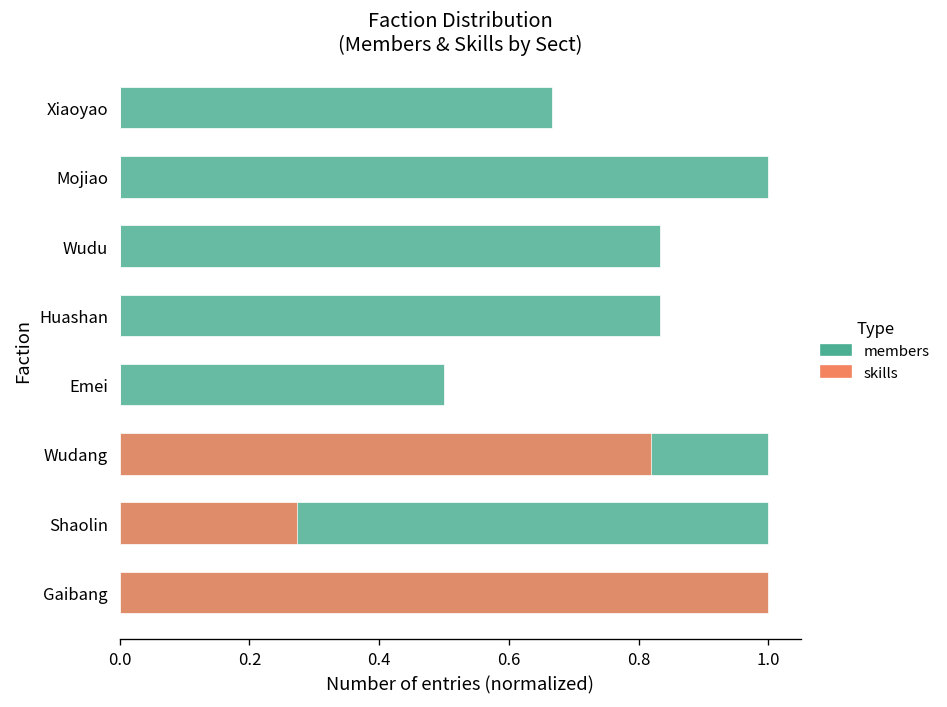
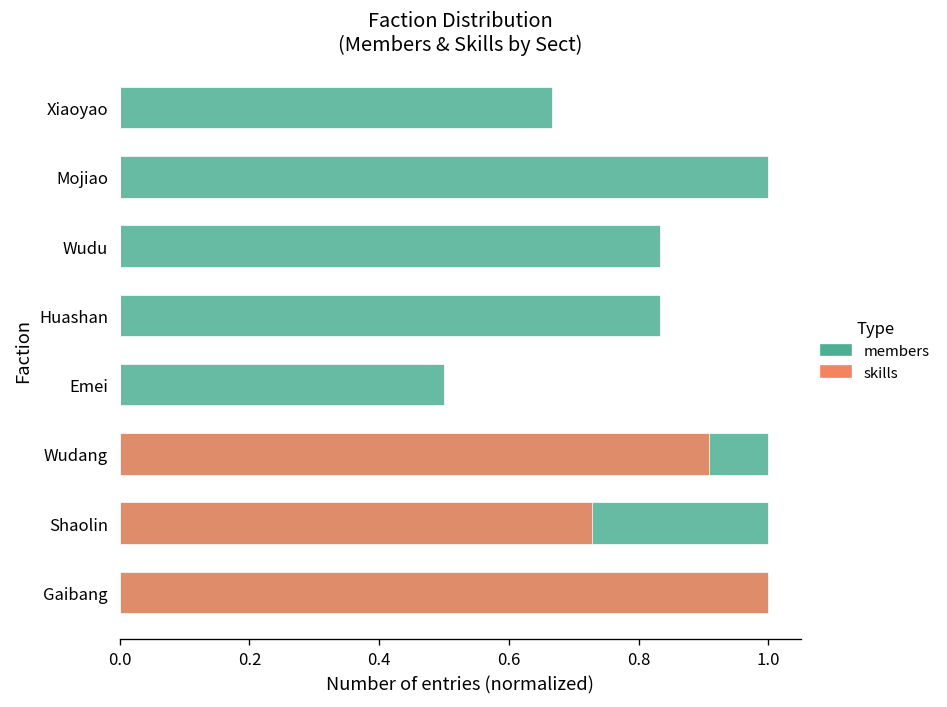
  {
    "members": {
      "Xiaoyao": 0.67,
      "Mojiao": 1.00,
      "Wudu": 0.83,
      "Huashan": 0.83,
      "Emei": 0.50,
      "Wudang": 1.00,
      "Shaolin": 1.00,
      "Gaibang": 1.00
    },
    "skills": {
      "Xiaoyao": 0.00,
      "Mojiao": 0.00,
      "Wudu": 0.00,
      "Huashan": 0.00,
      "Emei": 0.00,
-     "Wudang": 0.82,
-     "Shaolin": 0.27,
+     "Wudang": 0.91,
+     "Shaolin": 0.73,
      "Gaibang": 1.00
    }
  }
